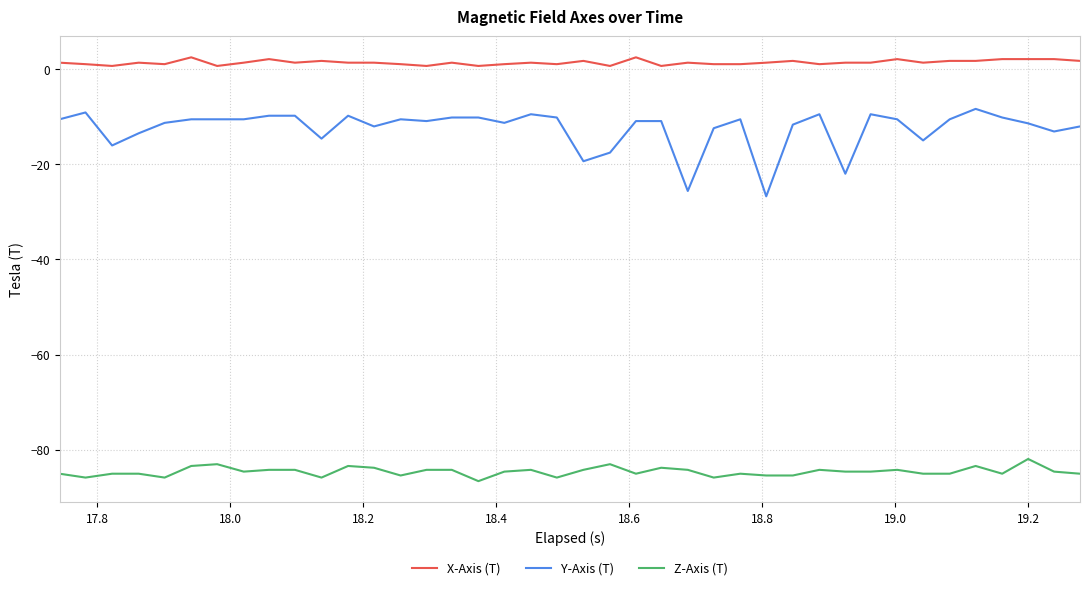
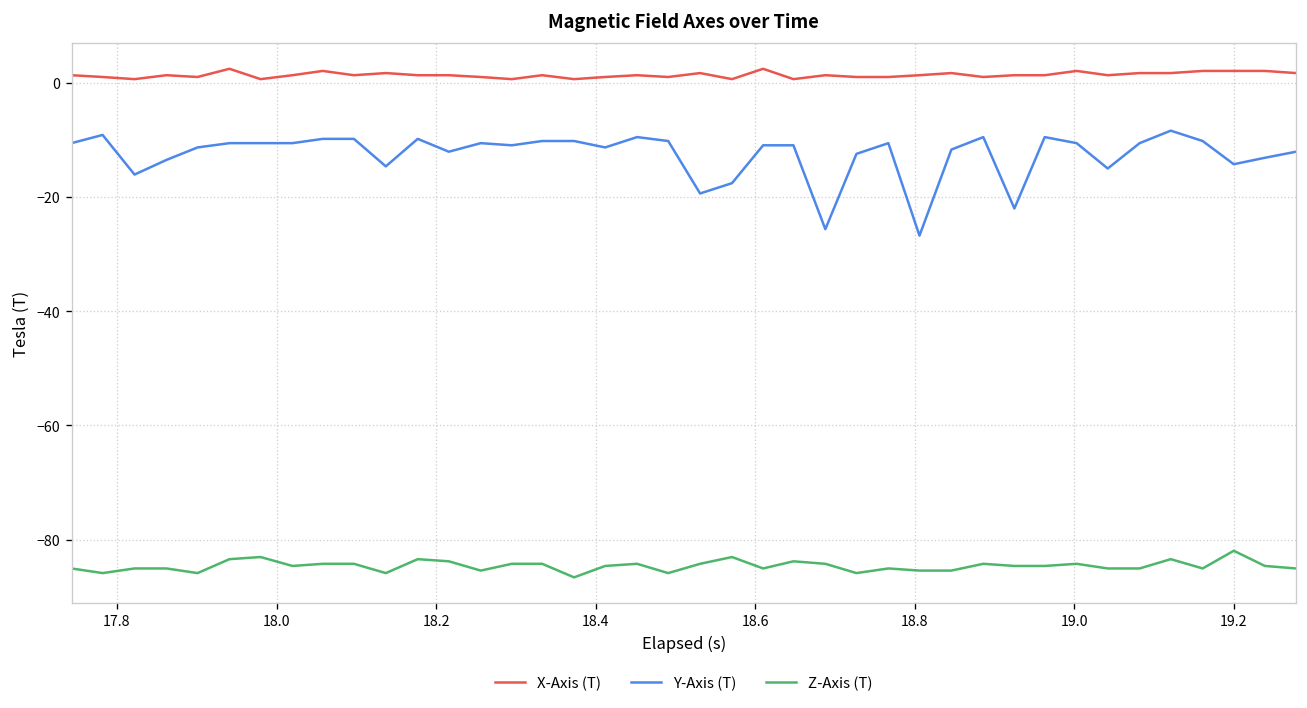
  {
    "X-Axis (T)": {
      "19.2": 2
    },
    "Y-Axis (T)": {
-     "19.2": -11
+     "19.2": -14
    },
    "Z-Axis (T)": {
      "19.2": -82
    }
  }
